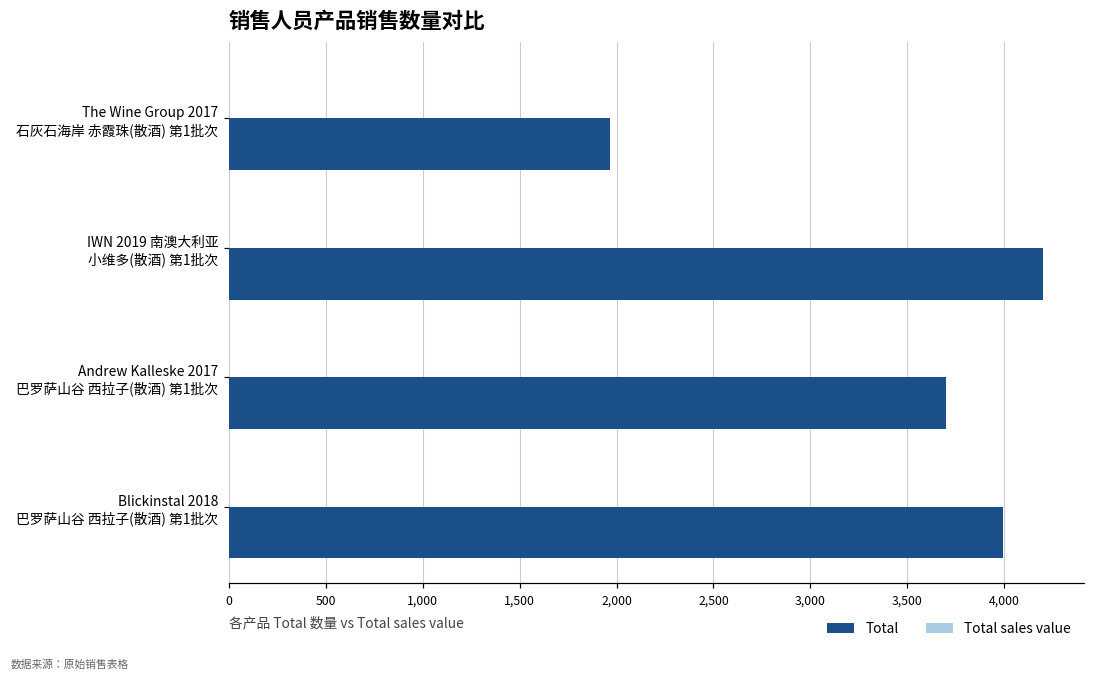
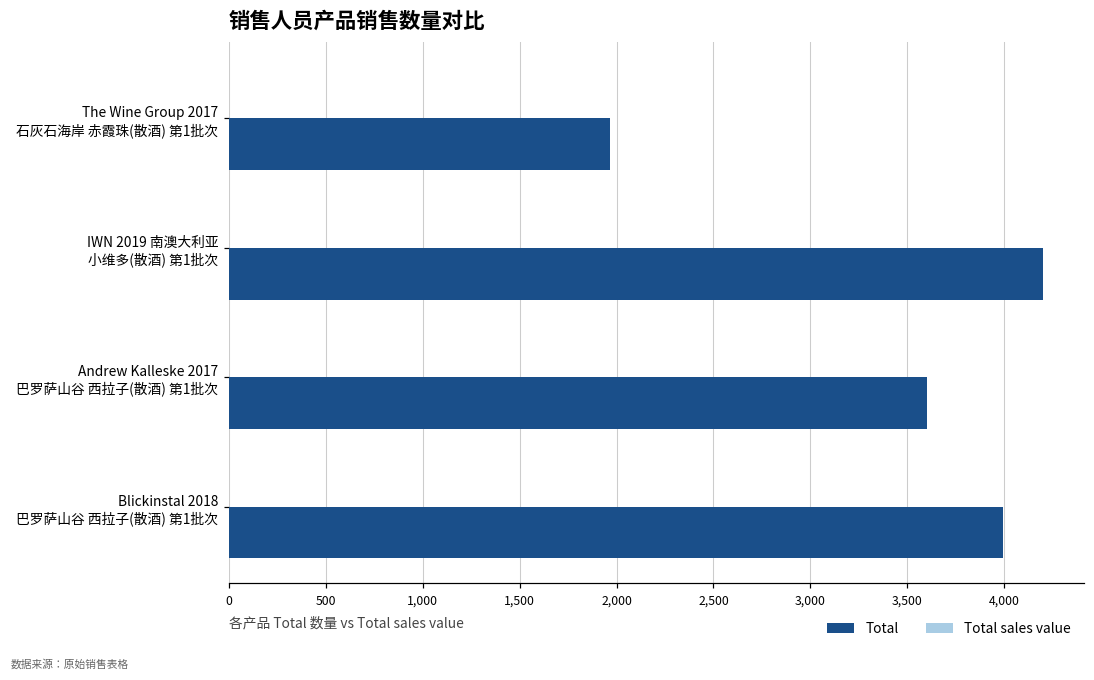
  {
    "Total": {
      "The Wine Group 2017 石灰石海岸 赤霞珠(散酒) 第1批次": "1,970",
      "IWN 2019 南澳大利亚 小维多(散酒) 第1批次": "4,200",
-     "Andrew Kalleske 2017 巴罗萨山谷 西拉子(散酒) 第1批次": "3,700",
+     "Andrew Kalleske 2017 巴罗萨山谷 西拉子(散酒) 第1批次": "3,600",
      "Blickinstal 2018 巴罗萨山谷 西拉子(散酒) 第1批次": "4,000"
    },
    "Total sales value": {
      "The Wine Group 2017 石灰石海岸 赤霞珠(散酒) 第1批次": "0",
      "IWN 2019 南澳大利亚 小维多(散酒) 第1批次": "0",
      "Andrew Kalleske 2017 巴罗萨山谷 西拉子(散酒) 第1批次": "0",
      "Blickinstal 2018 巴罗萨山谷 西拉子(散酒) 第1批次": "0"
    }
  }
